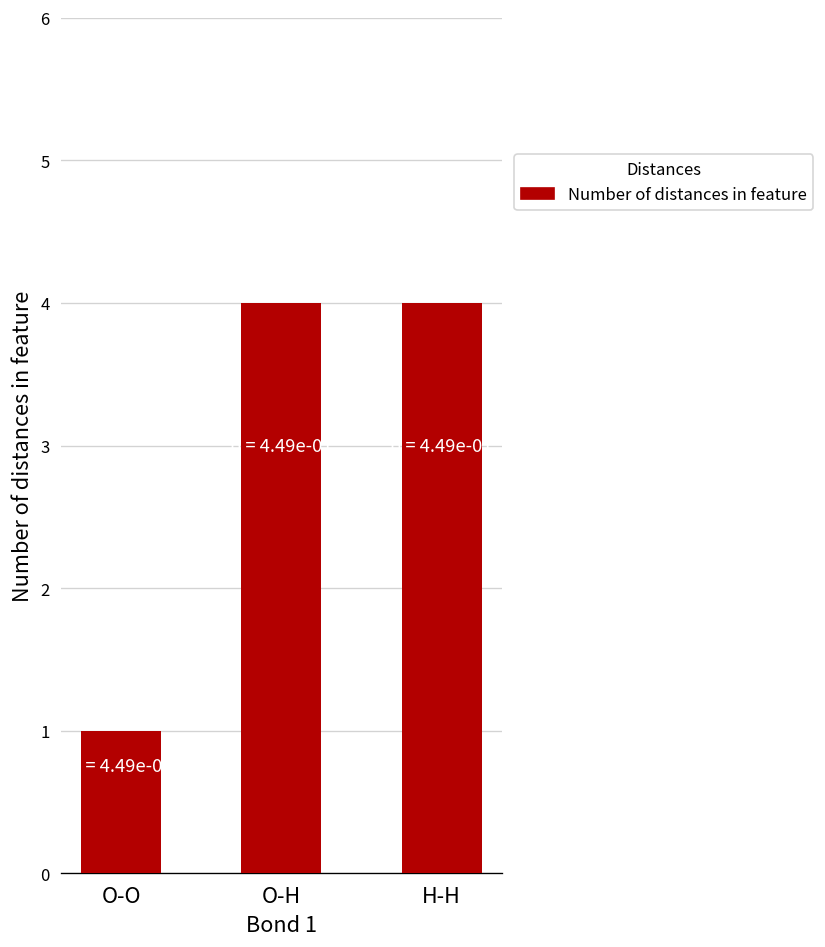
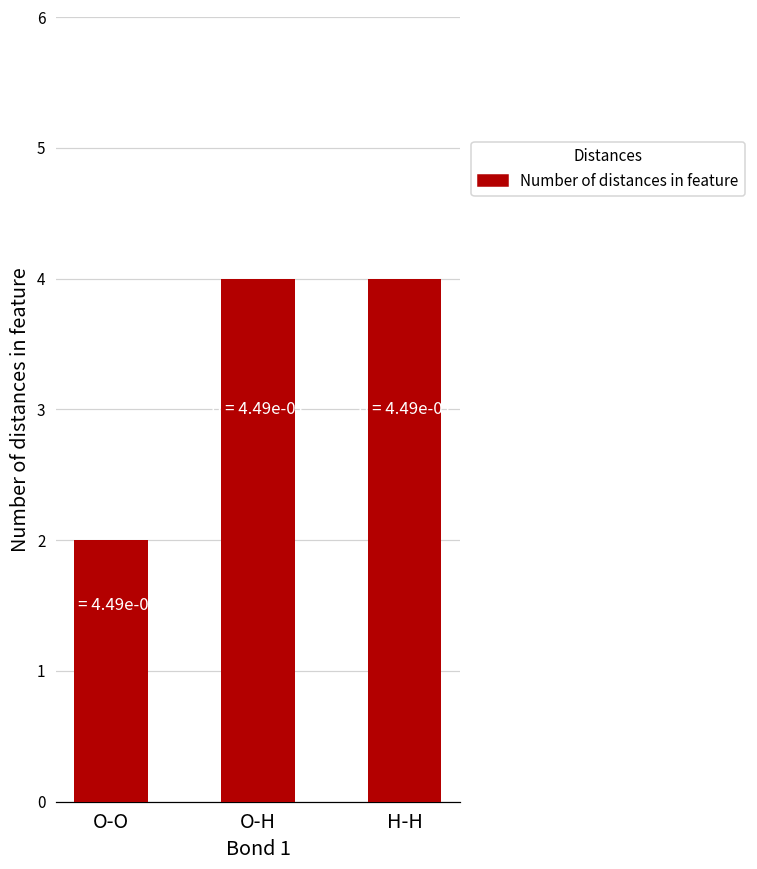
  {
-   "O-O": 1
+   "O-O": 2
  }
